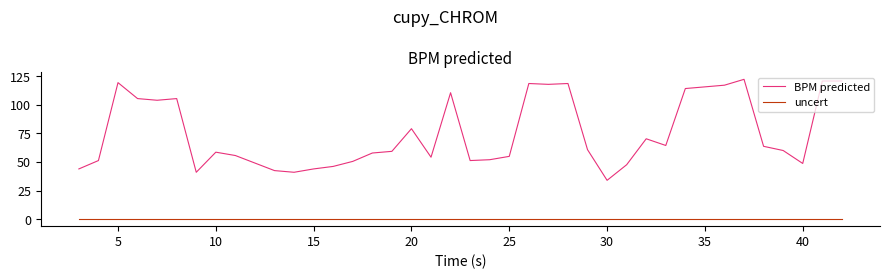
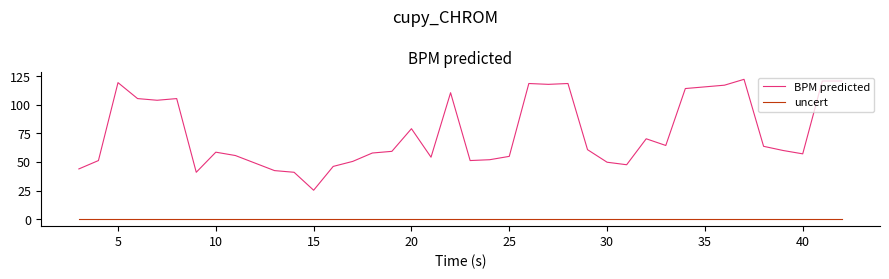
  {
    "BPM predicted": {
      "5": 119,
      "10": 59,
-     "15": 44,
+     "15": 25,
      "20": 79,
      "25": 55,
-     "30": 34,
+     "30": 50,
      "35": 116,
-     "40": 49
+     "40": 57
    },
    "uncert": {
      "5": 0,
      "10": 0,
      "15": 0,
      "20": 0,
      "25": 0,
      "30": 0,
      "35": 0,
      "40": 0
    }
  }
